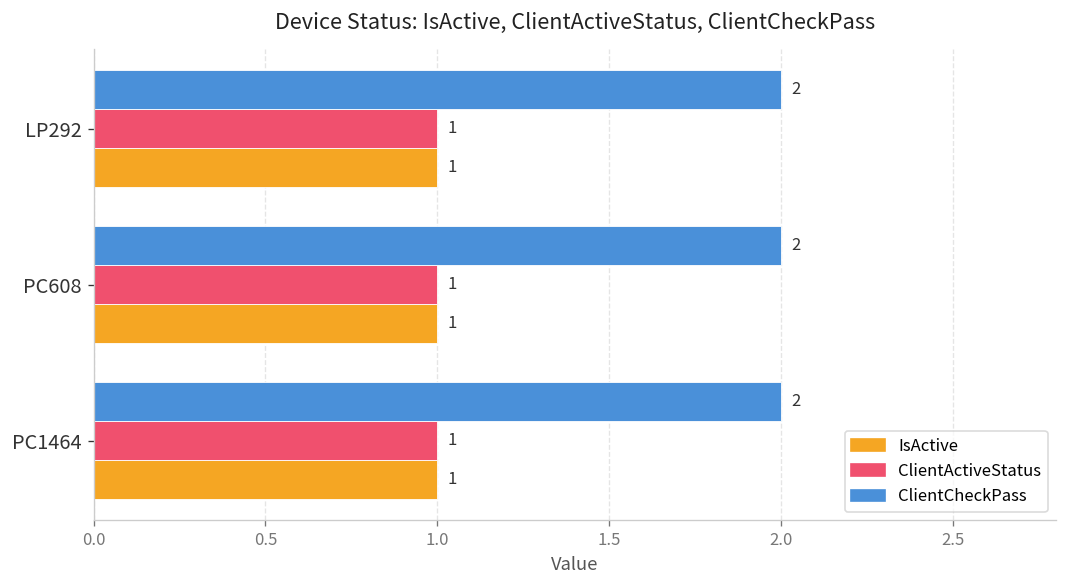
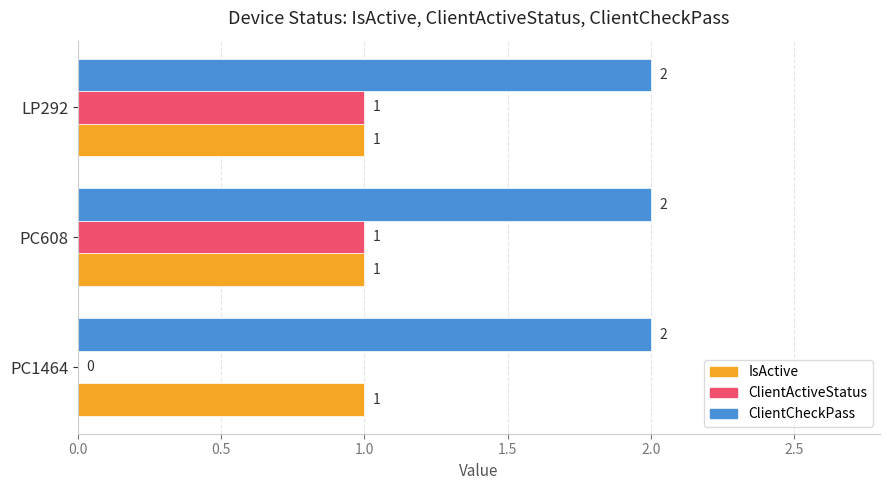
  {
    "IsActive": {
      "LP292": 1,
      "PC608": 1,
      "PC1464": 1
    },
    "ClientActiveStatus": {
      "LP292": 1,
      "PC608": 1,
-     "PC1464": 1
+     "PC1464": 0
    },
    "ClientCheckPass": {
      "LP292": 2,
      "PC608": 2,
      "PC1464": 2
    }
  }
